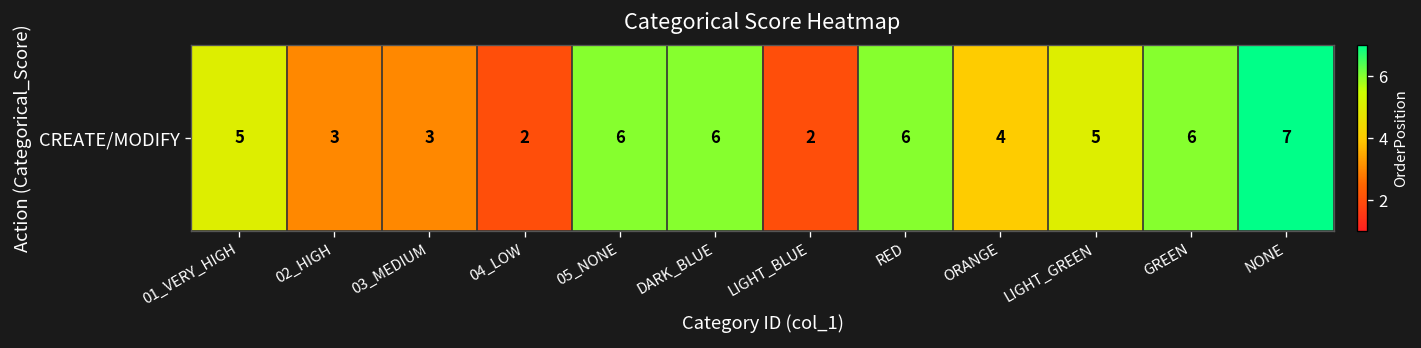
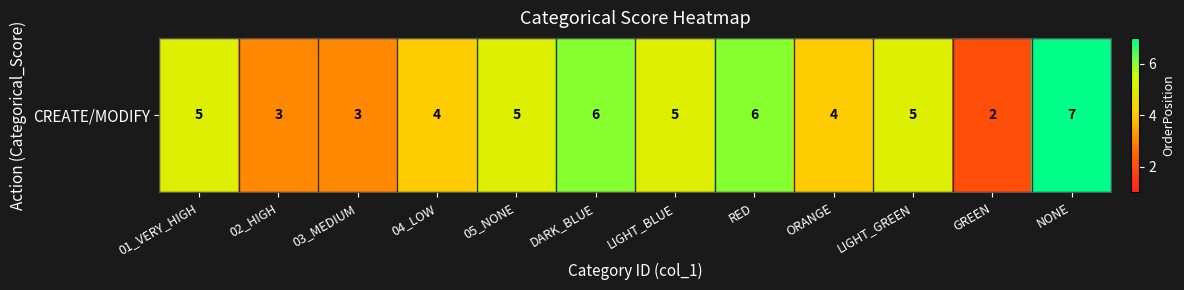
  {
    "CREATE/MODIFY": {
      "01_VERY_HIGH": 5,
      "02_HIGH": 3,
      "03_MEDIUM": 3,
-     "04_LOW": 2,
-     "05_NONE": 6,
+     "04_LOW": 4,
+     "05_NONE": 5,
      "DARK_BLUE": 6,
-     "LIGHT_BLUE": 2,
+     "LIGHT_BLUE": 5,
      "RED": 6,
      "ORANGE": 4,
      "LIGHT_GREEN": 5,
-     "GREEN": 6,
+     "GREEN": 2,
      "NONE": 7
    }
  }
